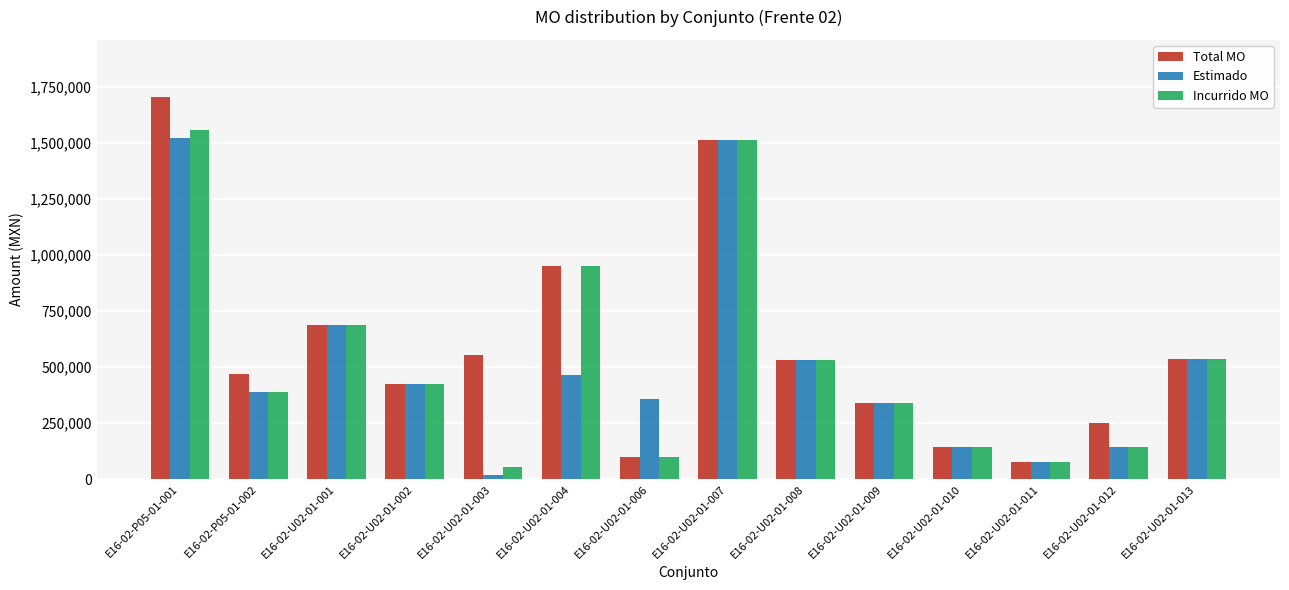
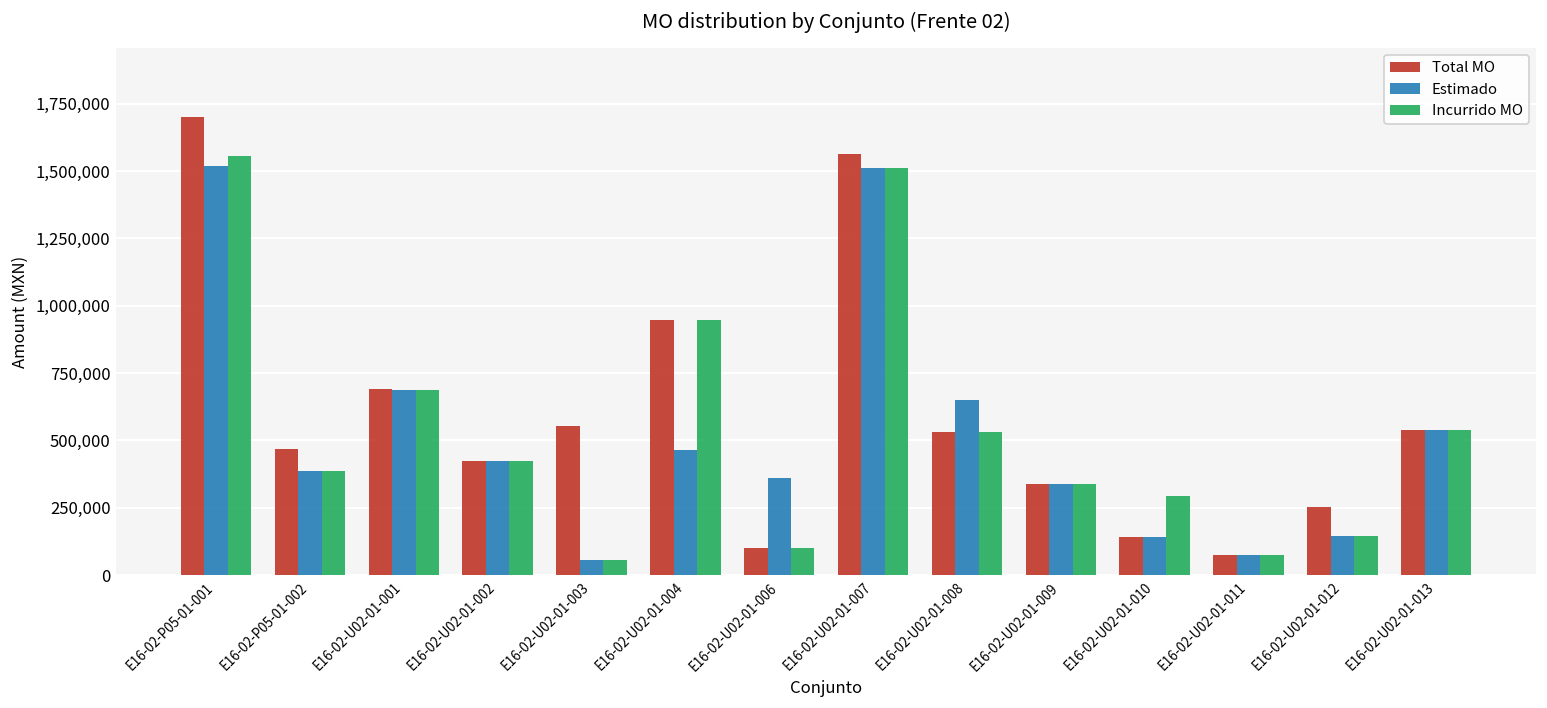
  {
    "Total MO": {
      "E16-02-P05-01-001": "1,700,000",
      "E16-02-P05-01-002": "470,000",
      "E16-02-U02-01-001": "690,000",
      "E16-02-U02-01-002": "420,000",
      "E16-02-U02-01-003": "550,000",
      "E16-02-U02-01-004": "950,000",
      "E16-02-U02-01-006": "100,000",
-     "E16-02-U02-01-007": "1,510,000",
+     "E16-02-U02-01-007": "1,560,000",
      "E16-02-U02-01-008": "530,000",
      "E16-02-U02-01-009": "340,000",
      "E16-02-U02-01-010": "140,000",
      "E16-02-U02-01-011": "80,000",
      "E16-02-U02-01-012": "250,000",
      "E16-02-U02-01-013": "540,000"
    },
    "Estimado": {
      "E16-02-P05-01-001": "1,520,000",
      "E16-02-P05-01-002": "390,000",
      "E16-02-U02-01-001": "690,000",
      "E16-02-U02-01-002": "420,000",
-     "E16-02-U02-01-003": "20,000",
+     "E16-02-U02-01-003": "60,000",
      "E16-02-U02-01-004": "460,000",
      "E16-02-U02-01-006": "360,000",
      "E16-02-U02-01-007": "1,510,000",
-     "E16-02-U02-01-008": "530,000",
+     "E16-02-U02-01-008": "650,000",
      "E16-02-U02-01-009": "340,000",
      "E16-02-U02-01-010": "140,000",
      "E16-02-U02-01-011": "80,000",
      "E16-02-U02-01-012": "140,000",
      "E16-02-U02-01-013": "540,000"
    },
    "Incurrido MO": {
      "E16-02-P05-01-001": "1,550,000",
      "E16-02-P05-01-002": "390,000",
      "E16-02-U02-01-001": "690,000",
      "E16-02-U02-01-002": "420,000",
      "E16-02-U02-01-003": "60,000",
      "E16-02-U02-01-004": "950,000",
      "E16-02-U02-01-006": "100,000",
      "E16-02-U02-01-007": "1,510,000",
      "E16-02-U02-01-008": "530,000",
      "E16-02-U02-01-009": "340,000",
-     "E16-02-U02-01-010": "140,000",
+     "E16-02-U02-01-010": "290,000",
      "E16-02-U02-01-011": "80,000",
      "E16-02-U02-01-012": "140,000",
      "E16-02-U02-01-013": "540,000"
    }
  }
